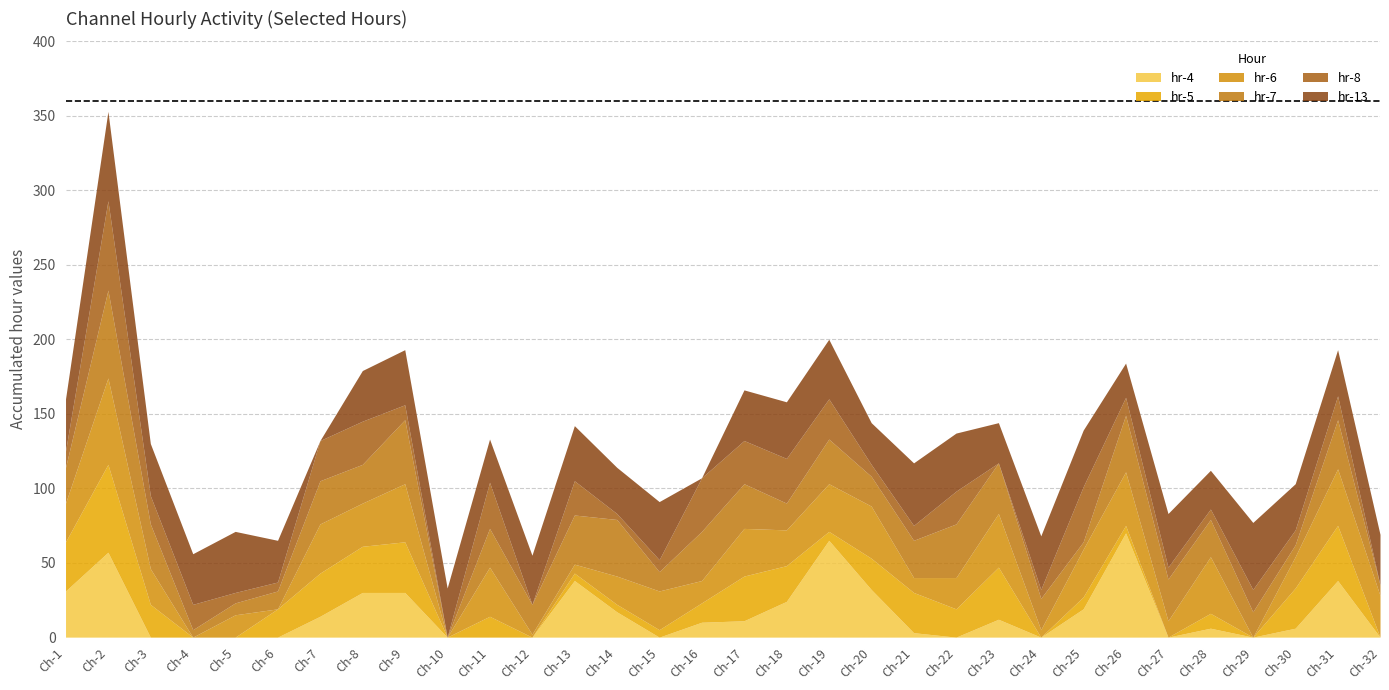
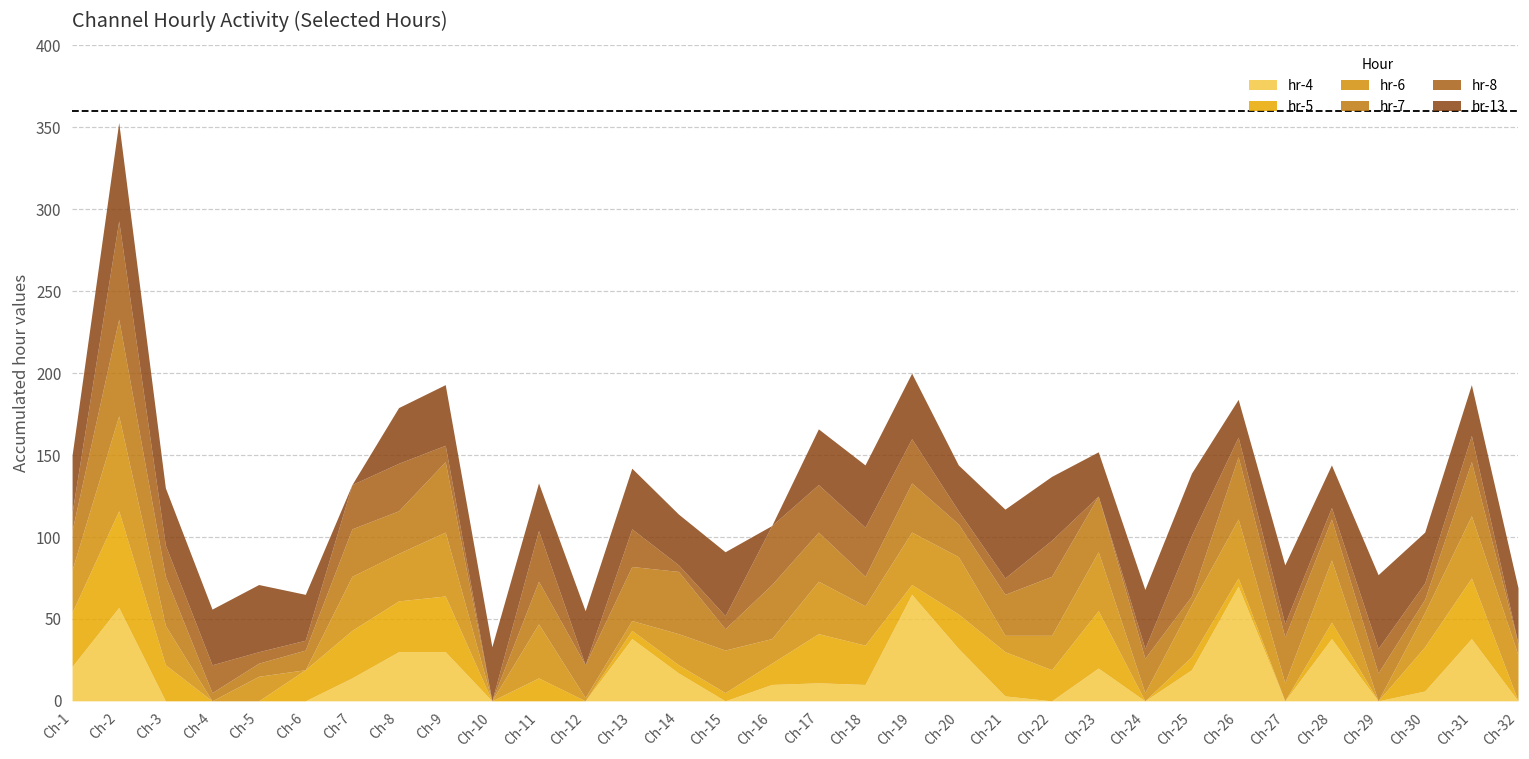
  {
    "hr-4": {
-     "Ch-1": 31,
+     "Ch-1": 21,
      "Ch-2": 57,
      "Ch-3": 0,
      "Ch-6": 0,
      "Ch-7": 14,
      "Ch-8": 30,
      "Ch-9": 30,
      "Ch-11": 0,
      "Ch-13": 38,
      "Ch-14": 17,
      "Ch-15": 0,
      "Ch-16": 10,
      "Ch-17": 11,
-     "Ch-18": 24,
+     "Ch-18": 10,
      "Ch-19": 65,
      "Ch-20": 32,
      "Ch-21": 3,
      "Ch-22": 0,
-     "Ch-23": 12,
+     "Ch-23": 20,
      "Ch-25": 19,
      "Ch-26": 70,
-     "Ch-28": 6,
+     "Ch-28": 38,
      "Ch-30": 6,
      "Ch-31": 38
    }
  }
